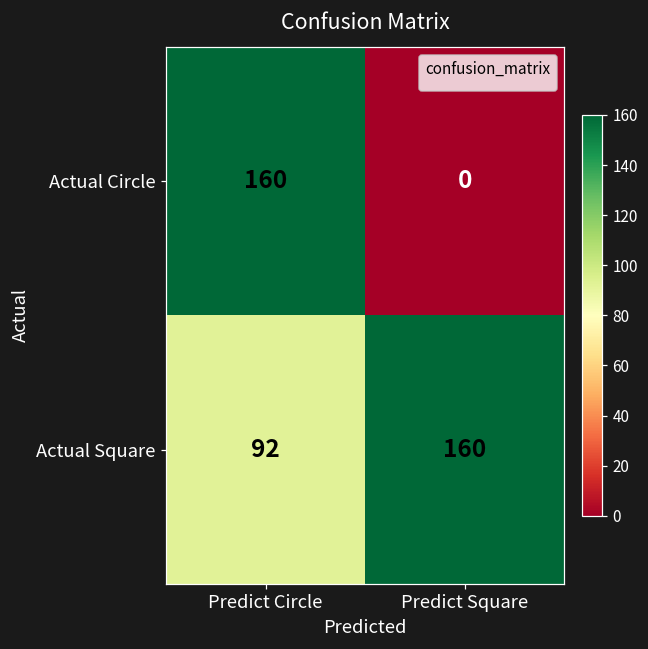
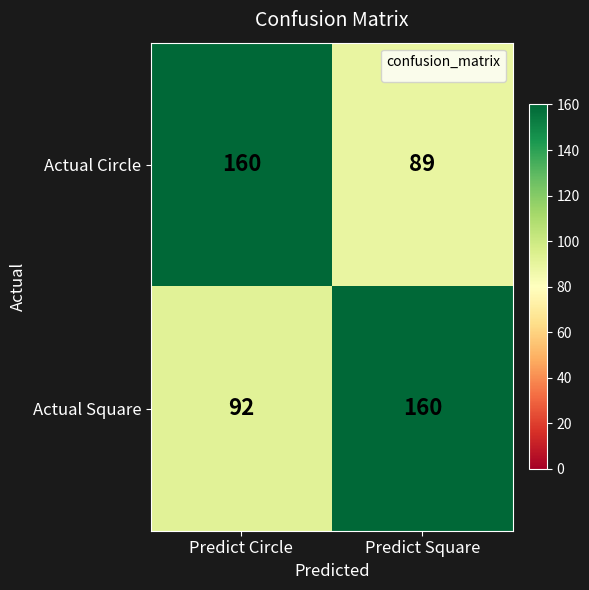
  {
    "Actual Circle": {
      "Predict Circle": 160,
-     "Predict Square": 0
+     "Predict Square": 89
    },
    "Actual Square": {
      "Predict Circle": 92,
      "Predict Square": 160
    }
  }
